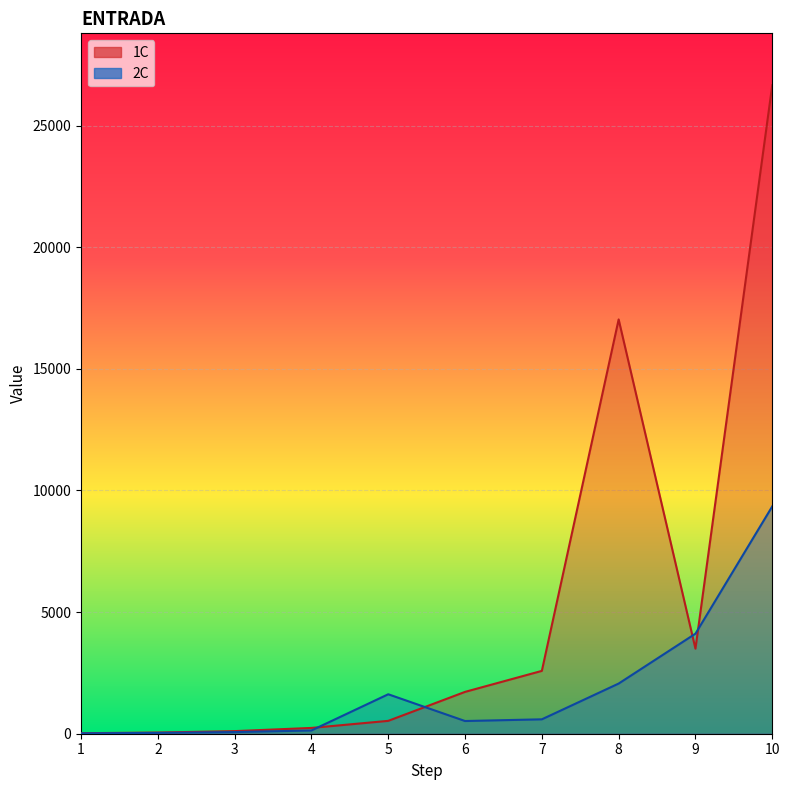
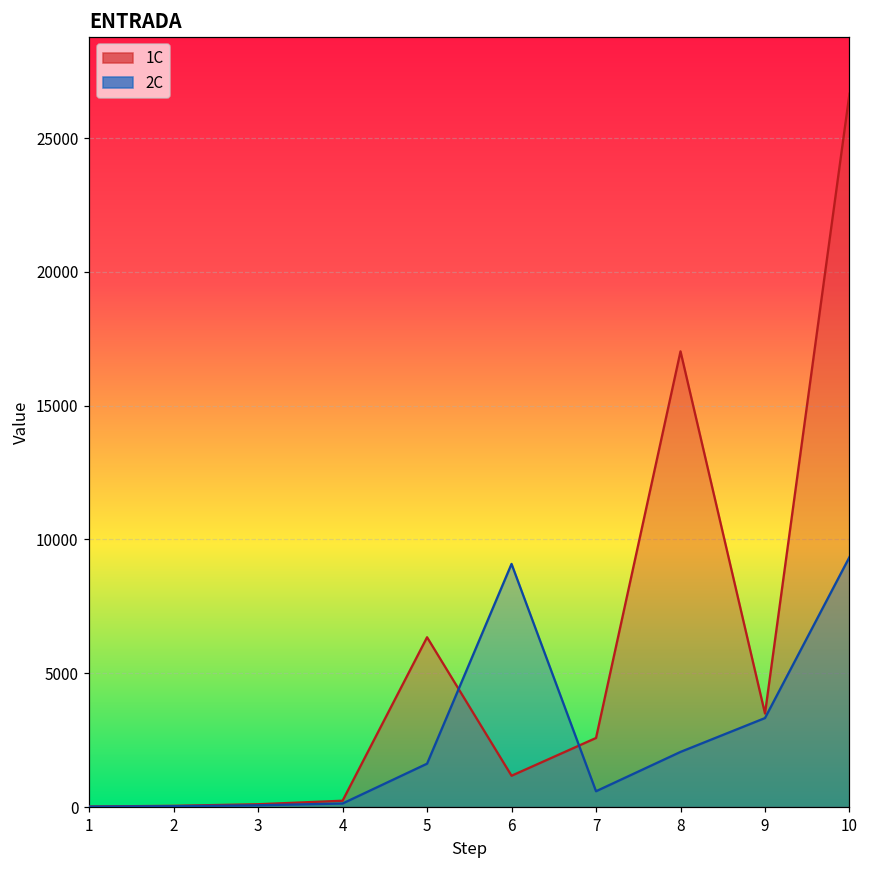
  {
    "1C": {
      "4": 200,
-     "5": 500,
-     "6": 1700,
+     "5": 6300,
+     "6": 1200,
      "7": 2600,
      "8": 17000,
      "9": 3500,
      "10": 26700
    },
    "2C": {
      "4": 100,
      "5": 1600,
-     "6": 500,
+     "6": 9100,
      "7": 600,
      "8": 2100,
-     "9": 4100,
+     "9": 3300,
      "10": 9300
    }
  }
